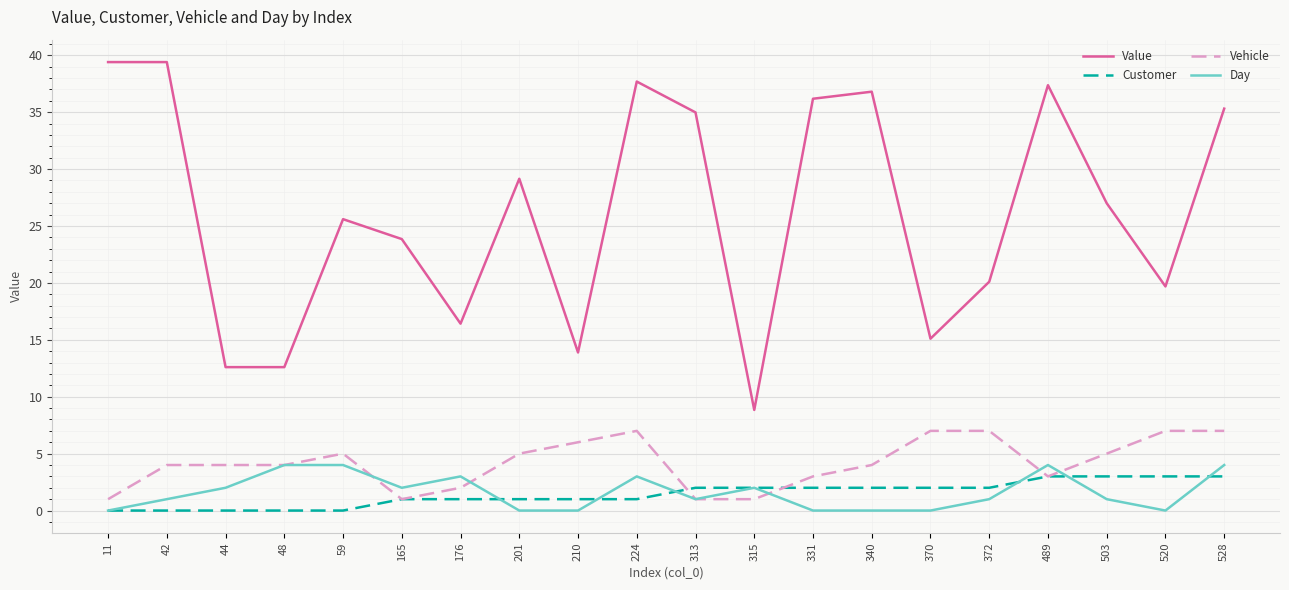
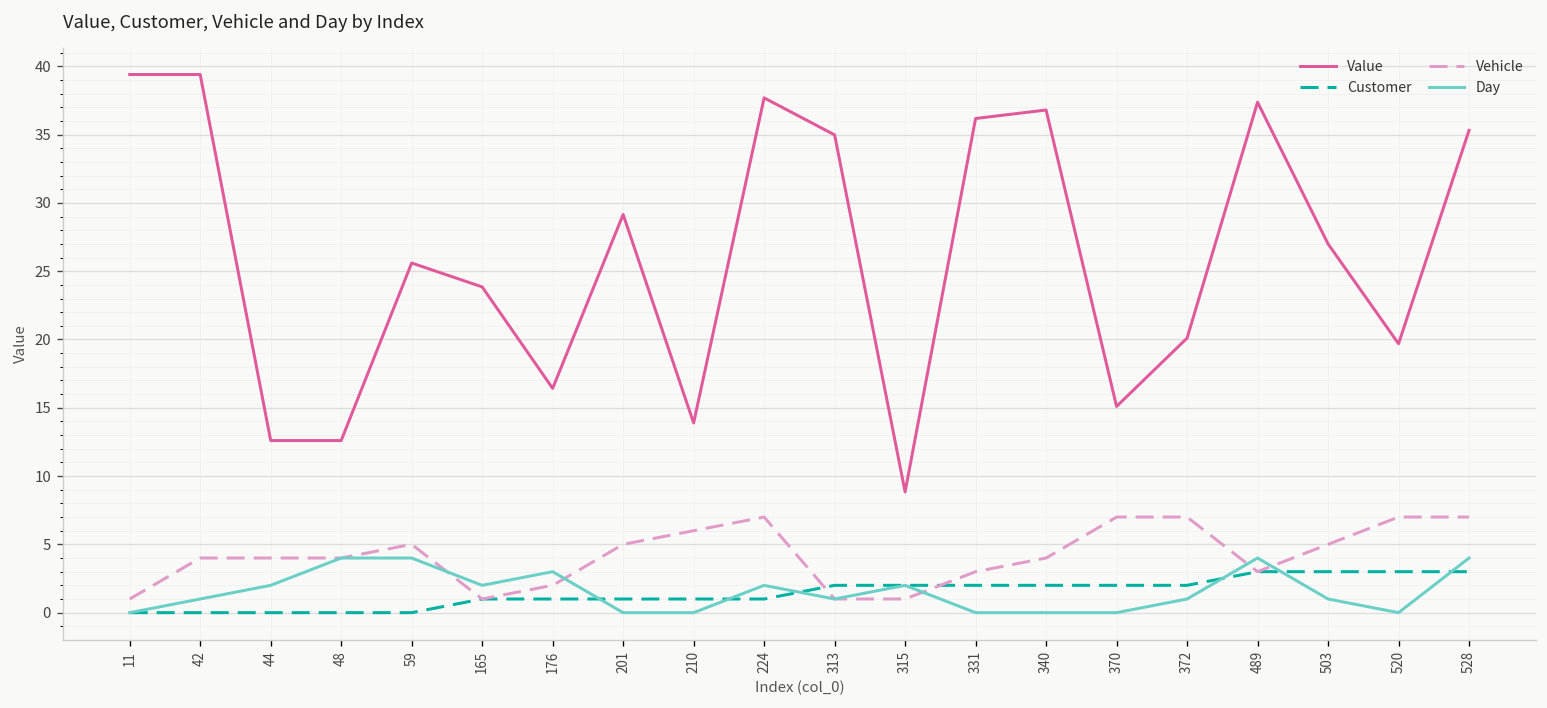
  {
    "Value": {
      "11": 39.4,
      "42": 39.4,
      "44": 12.6,
      "48": 12.6,
      "59": 25.6,
      "165": 24,
      "176": 16.4,
      "201": 29,
      "210": 14,
      "224": 37.7,
      "313": 35,
      "315": 9,
      "331": 36,
      "340": 37,
      "370": 15,
      "372": 20,
      "489": 37.4,
      "503": 27,
      "520": 19.7,
      "528": 35.3
    },
    "Customer": {
      "42": 0,
      "44": 0,
      "48": 0,
      "59": 0,
      "176": 1,
      "201": 1,
      "210": 1,
      "224": 1,
      "313": 2,
      "331": 2,
      "340": 2,
      "370": 2,
      "372": 2,
      "503": 3,
      "520": 3,
      "528": 3
    },
    "Vehicle": {
      "11": 1,
      "42": 4,
      "44": 4,
      "59": 5,
      "176": 2,
      "201": 5,
      "210": 6,
      "224": 7,
      "315": 1,
      "331": 3,
      "340": 4,
      "370": 7,
      "372": 7,
      "503": 5,
      "520": 7,
      "528": 7
    },
    "Day": {
      "42": 1,
      "44": 2,
      "59": 4,
      "165": 2,
      "176": 3,
      "201": 0,
      "210": 0,
-     "224": 3,
+     "224": 2,
      "331": 0,
      "340": 0,
      "370": 0,
      "372": 1,
      "489": 4,
      "503": 1,
      "520": 0,
      "528": 4
    }
  }
